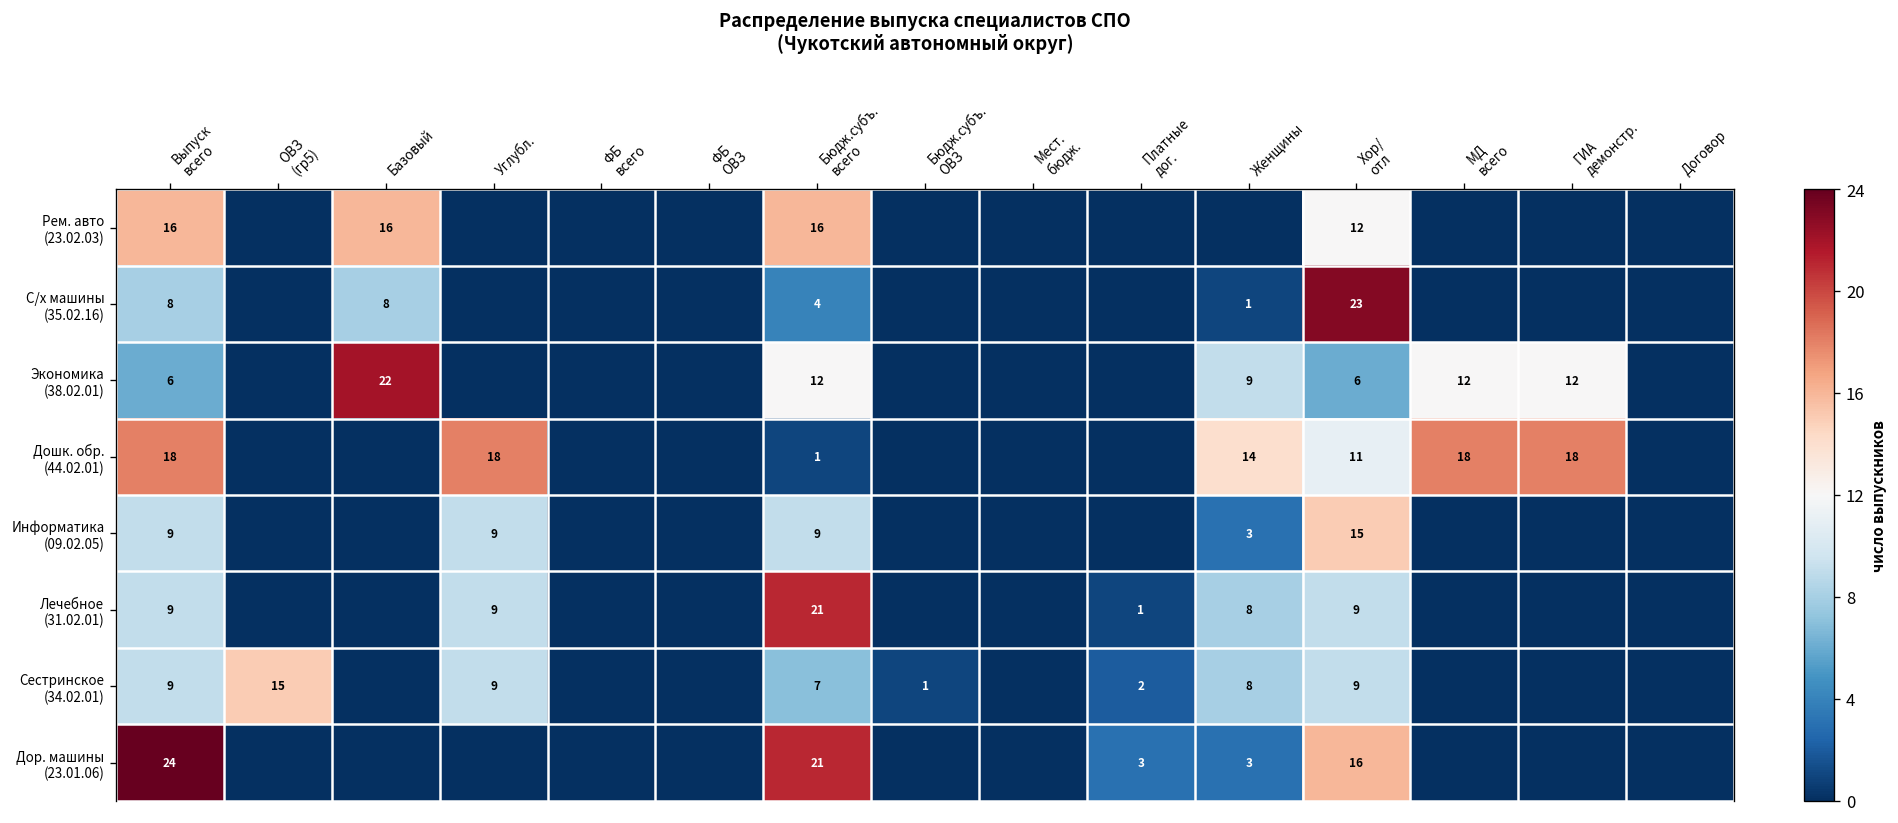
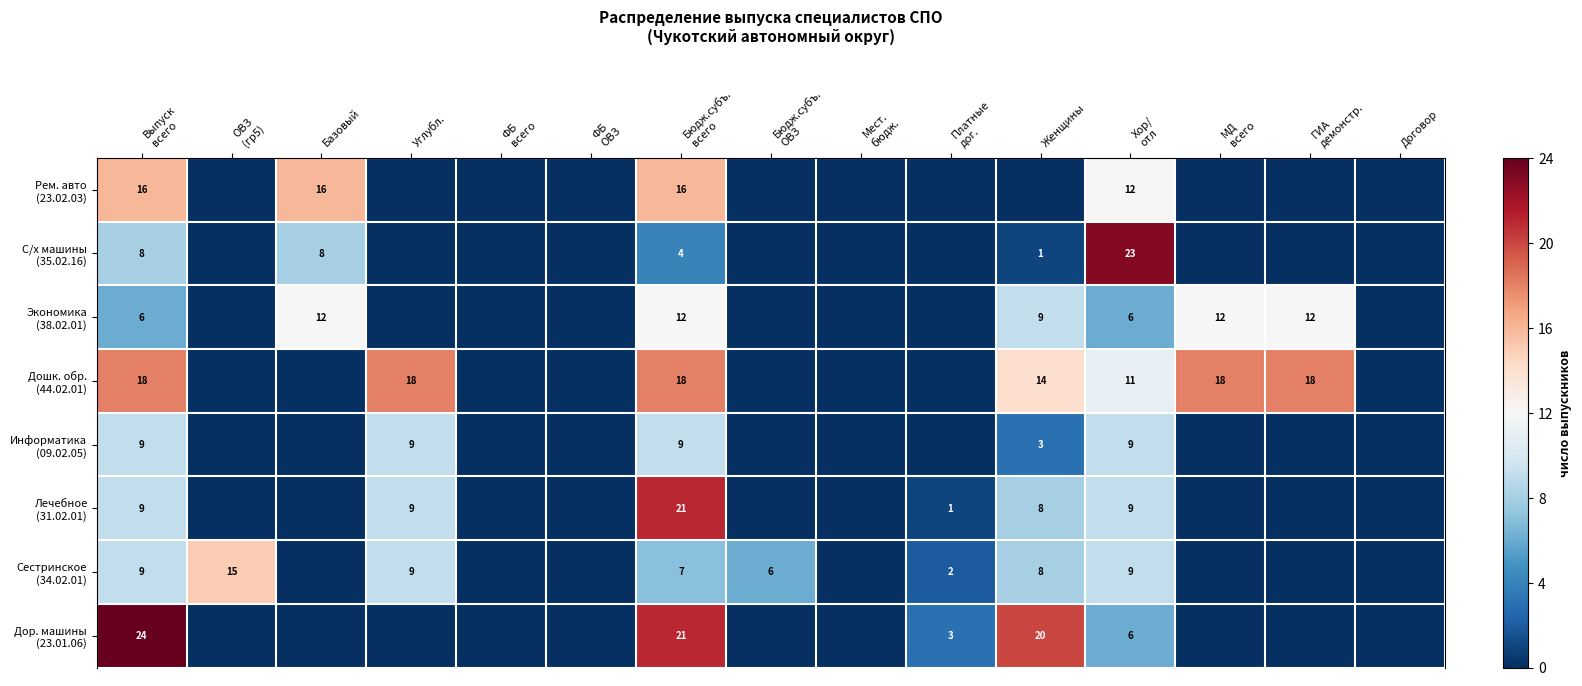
  {
    "Рем. авто (23.02.03)": {
      "Выпуск всего": 16,
      "Базовый": 16,
      "Бюдж.субъ. всего": 16,
      "Хор/ отл": 12
    },
    "С/х машины (35.02.16)": {
      "Выпуск всего": 8,
      "Базовый": 8,
      "Бюдж.субъ. всего": 4,
      "Женщины": 1,
      "Хор/ отл": 23
    },
    "Экономика (38.02.01)": {
      "Выпуск всего": 6,
-     "Базовый": 22,
+     "Базовый": 12,
      "Бюдж.субъ. всего": 12,
      "Женщины": 9,
      "Хор/ отл": 6,
      "МД всего": 12,
      "ГИА демонстр.": 12
    },
    "Дошк. обр. (44.02.01)": {
      "Выпуск всего": 18,
      "Углубл.": 18,
-     "Бюдж.субъ. всего": 1,
+     "Бюдж.субъ. всего": 18,
      "Женщины": 14,
      "Хор/ отл": 11,
      "МД всего": 18,
      "ГИА демонстр.": 18
    },
    "Информатика (09.02.05)": {
      "Выпуск всего": 9,
      "Углубл.": 9,
      "Бюдж.субъ. всего": 9,
      "Женщины": 3,
-     "Хор/ отл": 15
+     "Хор/ отл": 9
    },
    "Лечебное (31.02.01)": {
      "Выпуск всего": 9,
      "Углубл.": 9,
      "Бюдж.субъ. всего": 21,
      "Платные дог.": 1,
      "Женщины": 8,
      "Хор/ отл": 9
    },
    "Сестринское (34.02.01)": {
      "Выпуск всего": 9,
      "ОВЗ (гр5)": 15,
      "Углубл.": 9,
      "Бюдж.субъ. всего": 7,
-     "Бюдж.субъ. ОВЗ": 1,
+     "Бюдж.субъ. ОВЗ": 6,
      "Платные дог.": 2,
      "Женщины": 8,
      "Хор/ отл": 9
    },
    "Дор. машины (23.01.06)": {
      "Выпуск всего": 24,
      "Бюдж.субъ. всего": 21,
      "Платные дог.": 3,
-     "Женщины": 3,
-     "Хор/ отл": 16
+     "Женщины": 20,
+     "Хор/ отл": 6
    }
  }
